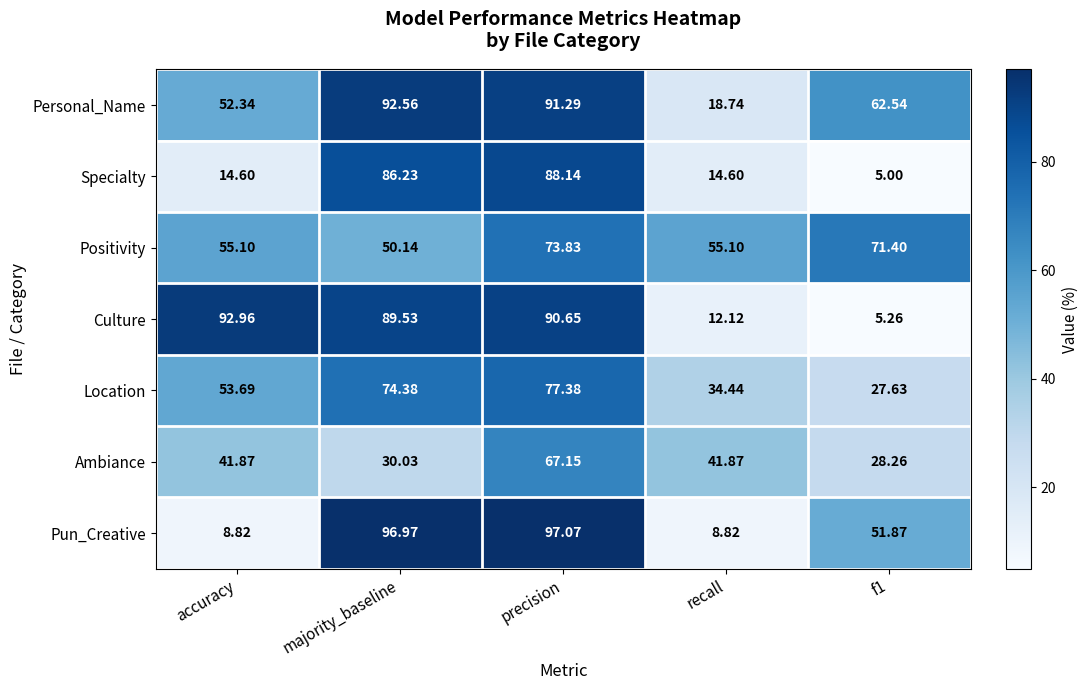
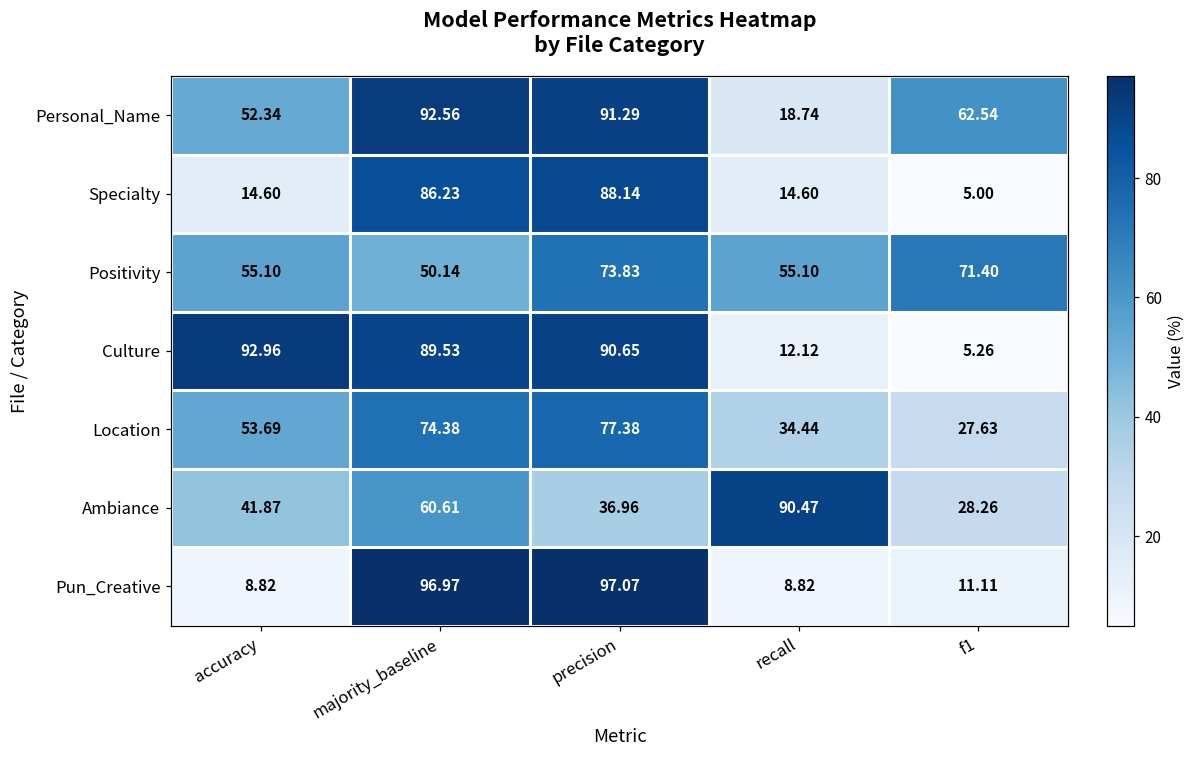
  {
    "Personal_Name": {
      "accuracy": 52.34,
      "majority_baseline": 92.56,
      "precision": 91.29,
      "recall": 18.74,
      "f1": 62.54
    },
    "Specialty": {
      "accuracy": 14.60,
      "majority_baseline": 86.23,
      "precision": 88.14,
      "recall": 14.60,
      "f1": 5.00
    },
    "Positivity": {
      "accuracy": 55.10,
      "majority_baseline": 50.14,
      "precision": 73.83,
      "recall": 55.10,
      "f1": 71.40
    },
    "Culture": {
      "accuracy": 92.96,
      "majority_baseline": 89.53,
      "precision": 90.65,
      "recall": 12.12,
      "f1": 5.26
    },
    "Location": {
      "accuracy": 53.69,
      "majority_baseline": 74.38,
      "precision": 77.38,
      "recall": 34.44,
      "f1": 27.63
    },
    "Ambiance": {
      "accuracy": 41.87,
-     "majority_baseline": 30.03,
-     "precision": 67.15,
-     "recall": 41.87,
+     "majority_baseline": 60.61,
+     "precision": 36.96,
+     "recall": 90.47,
      "f1": 28.26
    },
    "Pun_Creative": {
      "accuracy": 8.82,
      "majority_baseline": 96.97,
      "precision": 97.07,
      "recall": 8.82,
-     "f1": 51.87
+     "f1": 11.11
    }
  }
